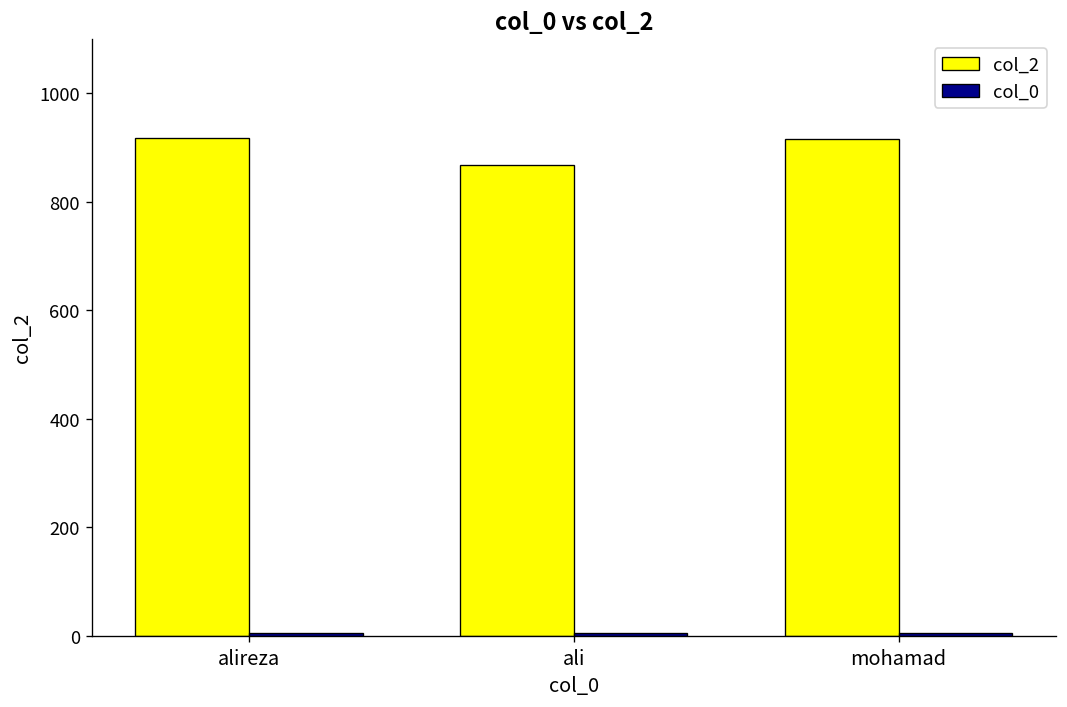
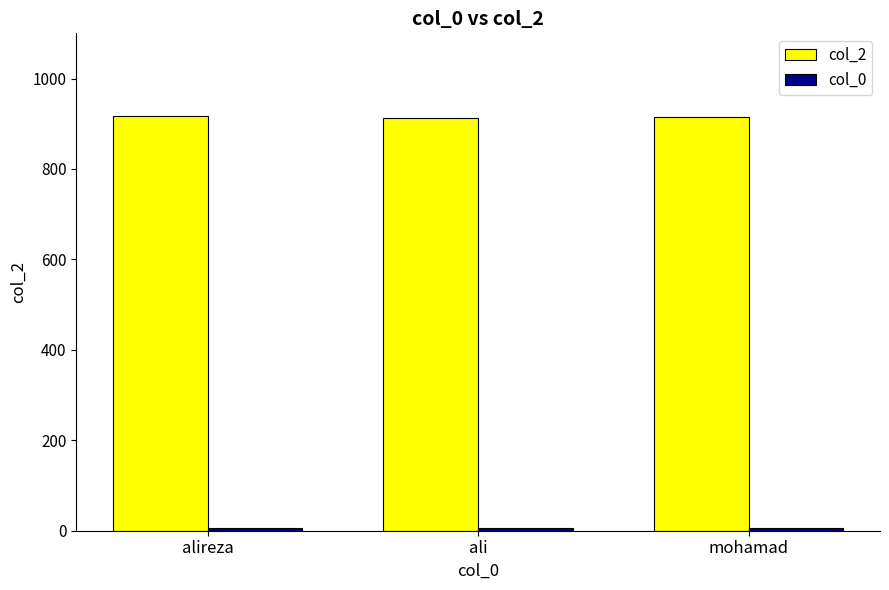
  {
    "col_2": {
      "alireza": 920,
-     "ali": 870,
+     "ali": 910,
      "mohamad": 920
    }
  }
